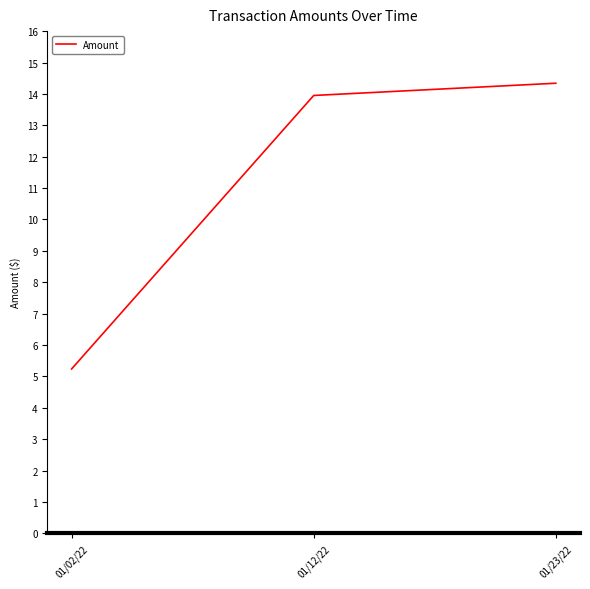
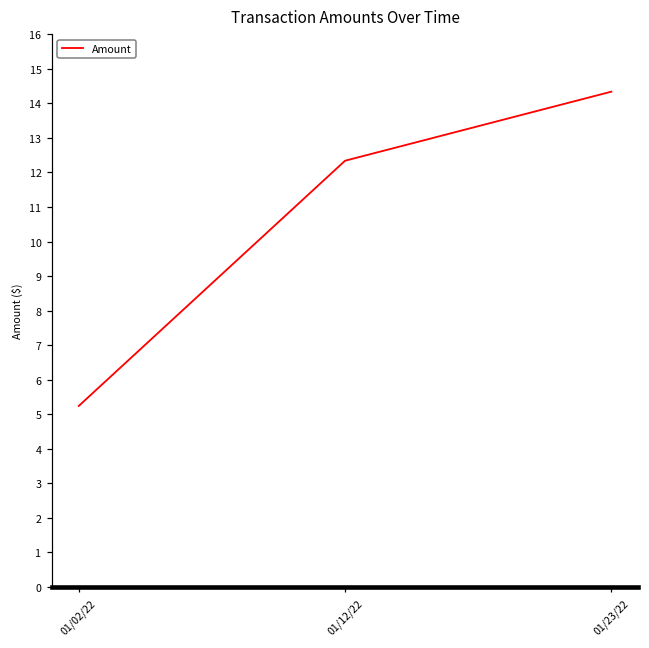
  {
    "01/02/22": 5.2,
-   "01/12/22": 14.0,
+   "01/12/22": 12.3,
    "01/23/22": 14.3
  }
